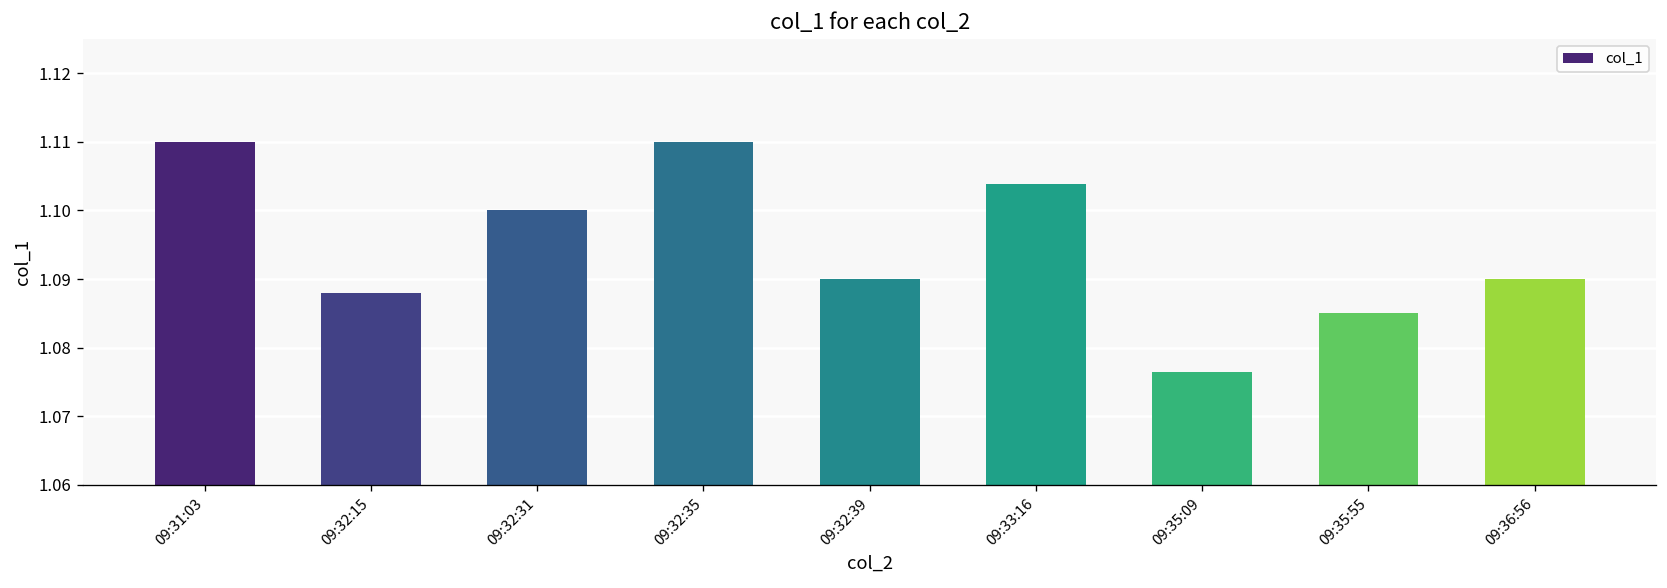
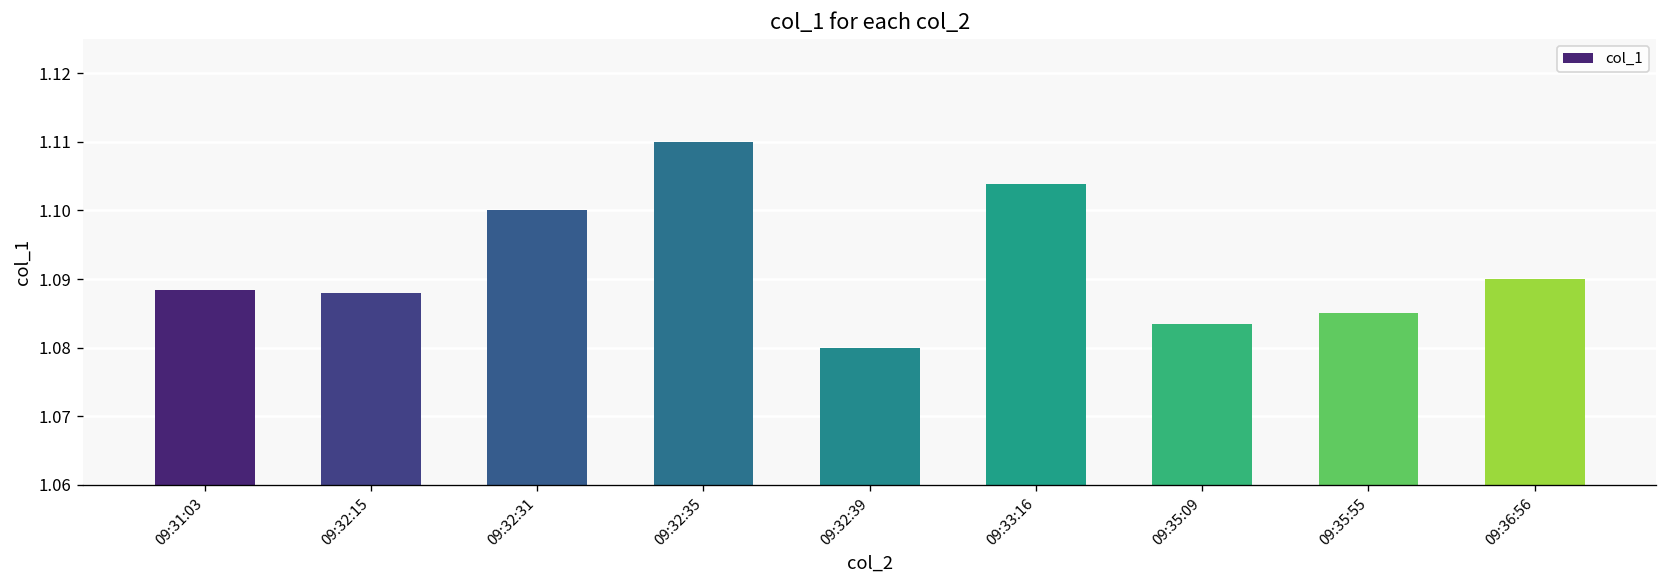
  {
-   "09:31:03": 1.110,
+   "09:31:03": 1.088,
    "09:32:15": 1.088,
    "09:32:31": 1.100,
    "09:32:35": 1.110,
-   "09:32:39": 1.09,
+   "09:32:39": 1.08,
    "09:33:16": 1.104,
-   "09:35:09": 1.077,
+   "09:35:09": 1.083,
    "09:35:55": 1.085,
    "09:36:56": 1.090
  }
